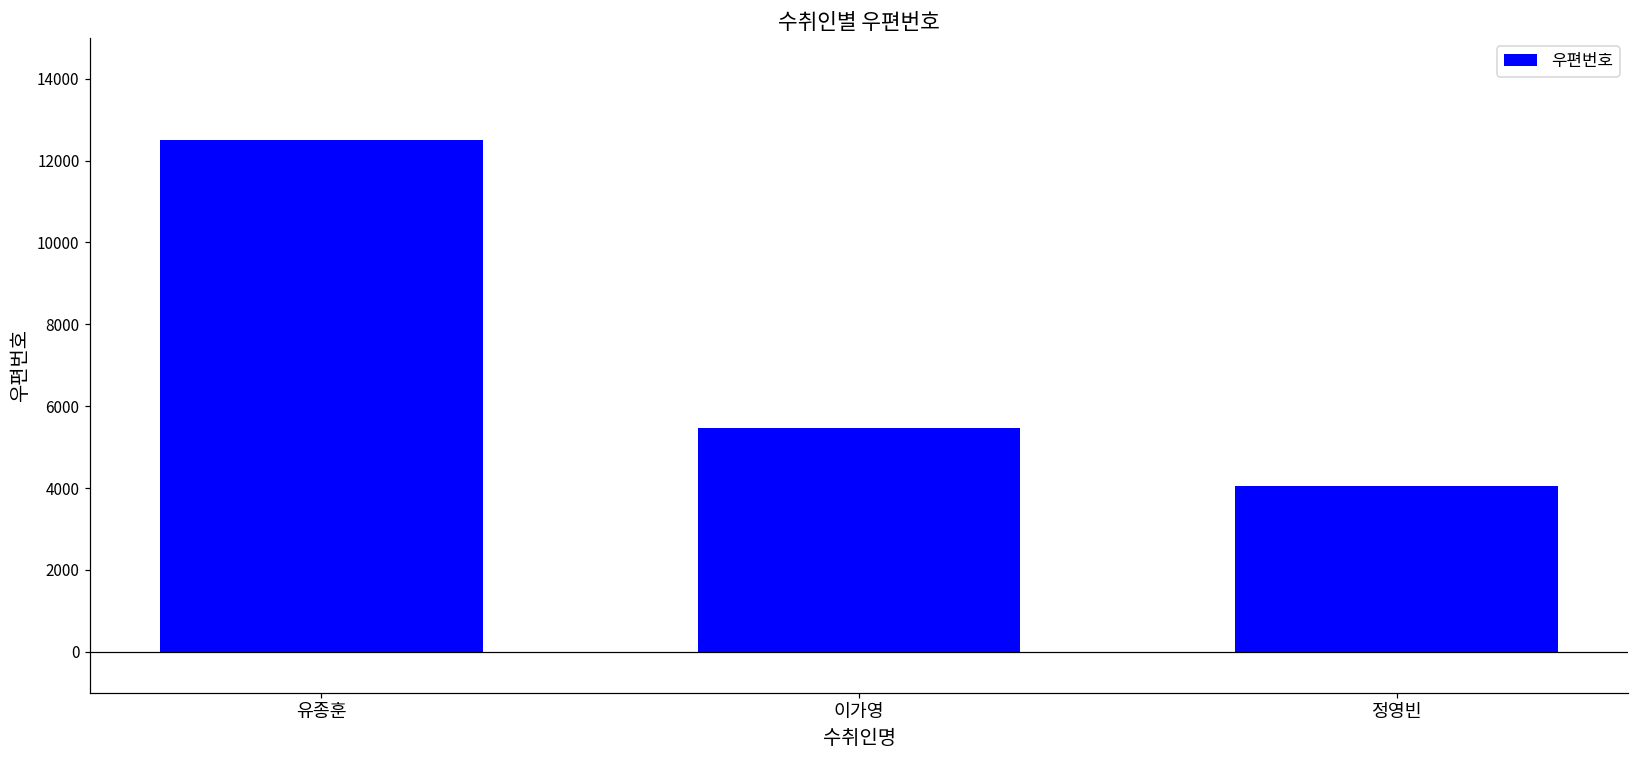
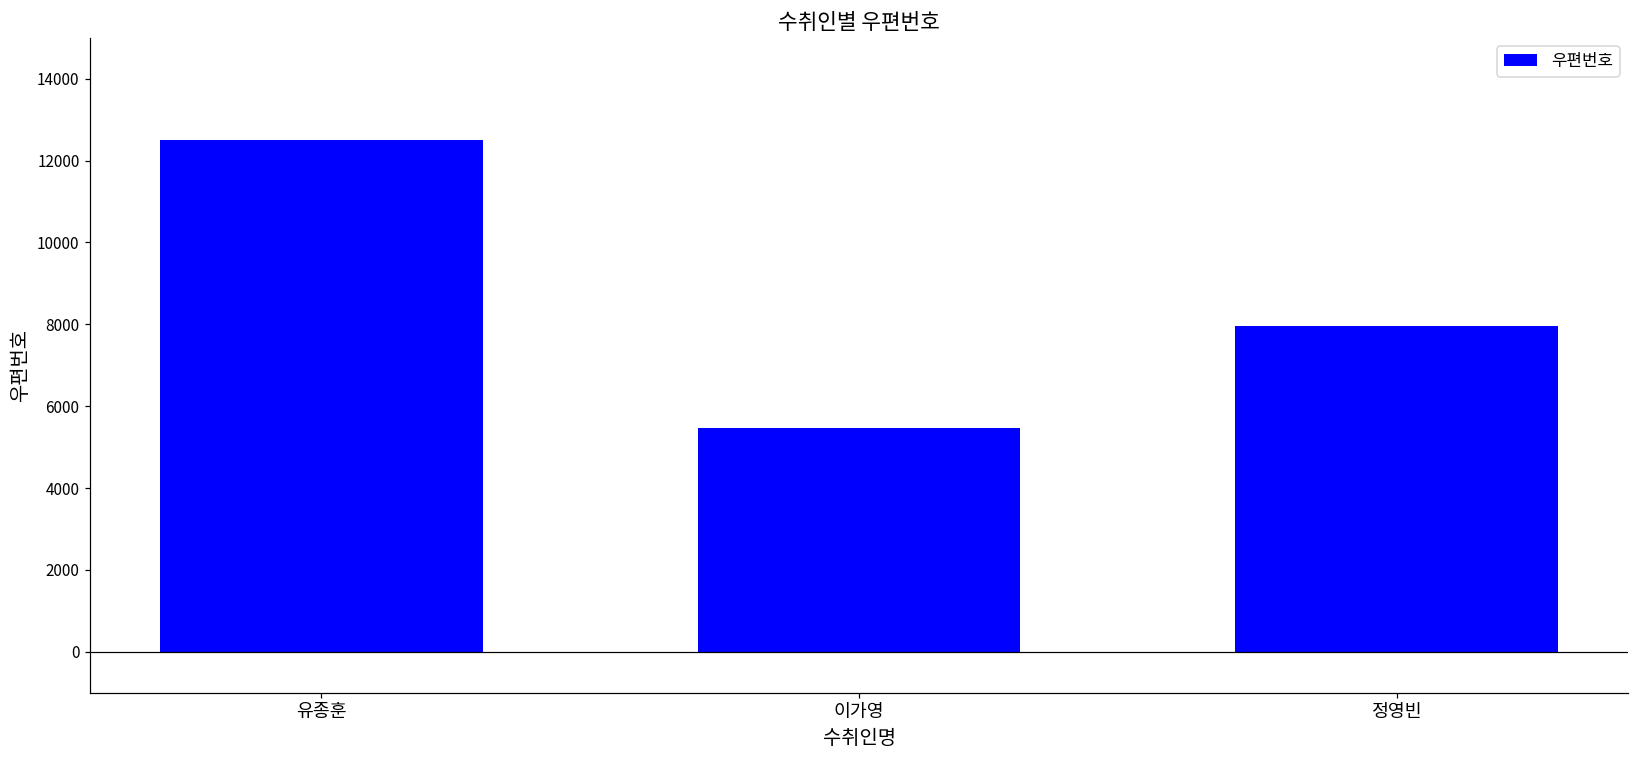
  {
    "유종훈": 12500,
    "이가영": 5500,
-   "정영빈": 4100
+   "정영빈": 8000
  }
